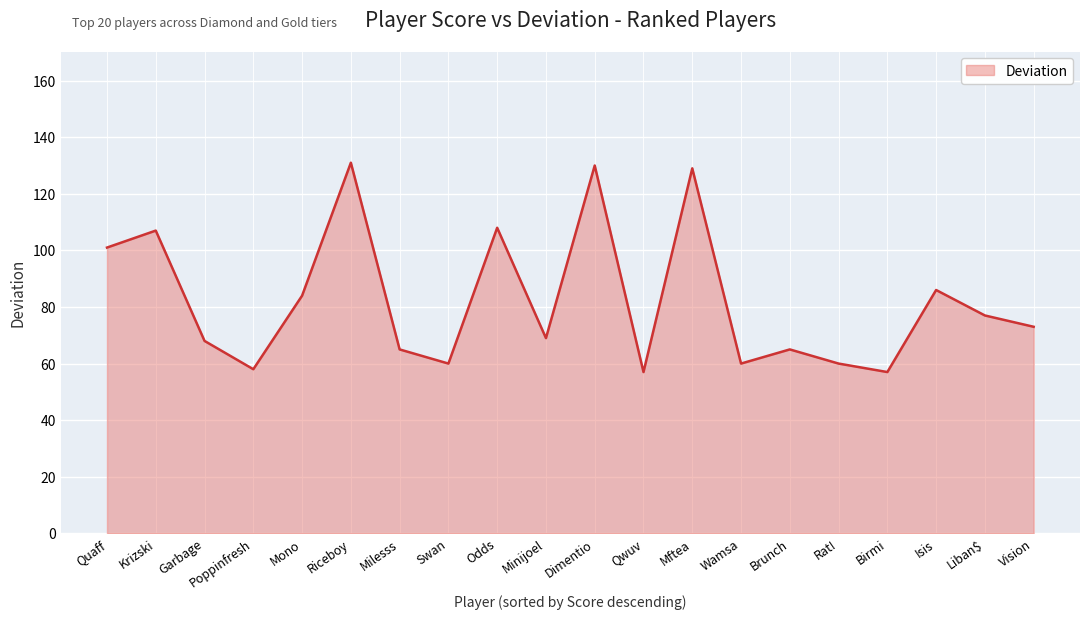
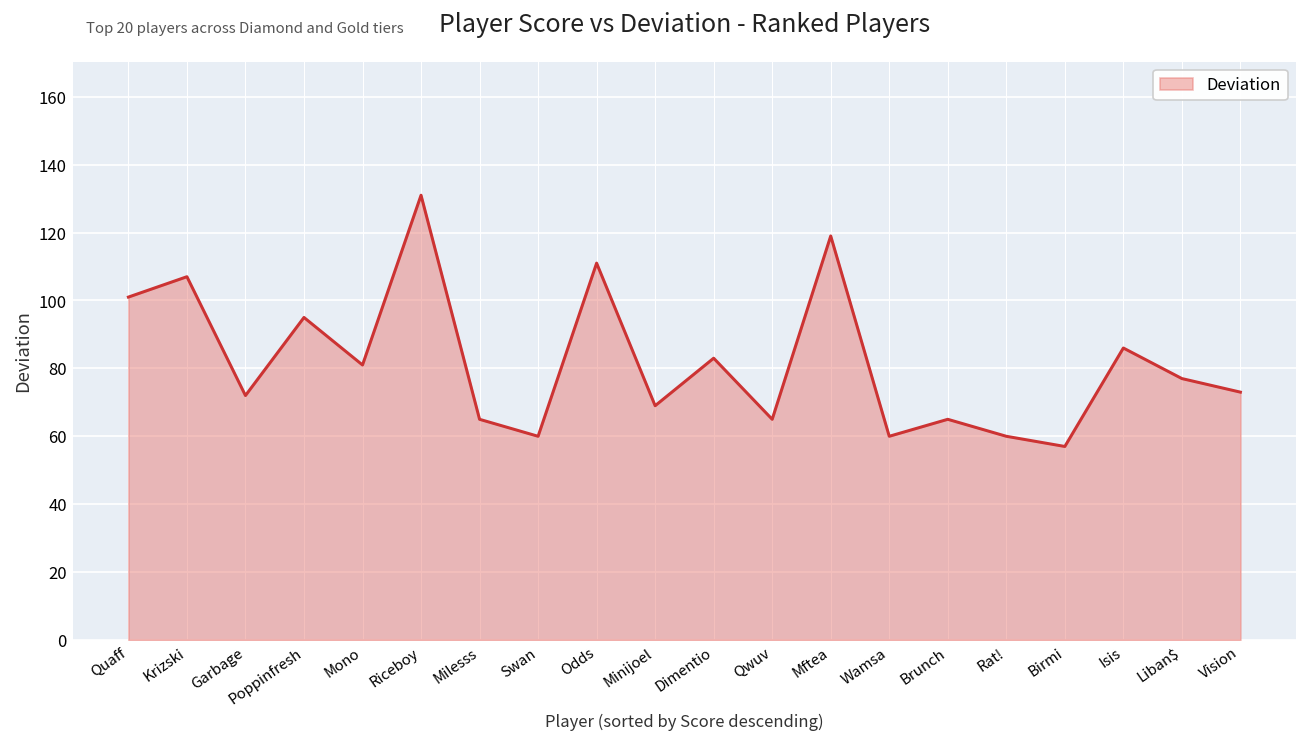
  {
    "Quaff": 101,
    "Krizski": 107,
-   "Garbage": 68,
-   "Poppinfresh": 58,
-   "Mono": 84,
+   "Garbage": 72,
+   "Poppinfresh": 95,
+   "Mono": 81,
    "Riceboy": 131,
    "Milesss": 65,
    "Swan": 60,
-   "Odds": 108,
+   "Odds": 111,
    "Minijoel": 69,
-   "Dimentio": 130,
-   "Qwuv": 57,
-   "Mftea": 129,
+   "Dimentio": 83,
+   "Qwuv": 65,
+   "Mftea": 119,
    "Wamsa": 60,
    "Brunch": 65,
    "Rat!": 60,
    "Birmi": 57,
    "Isis": 86,
    "Liban$": 77,
    "Vision": 73
  }
